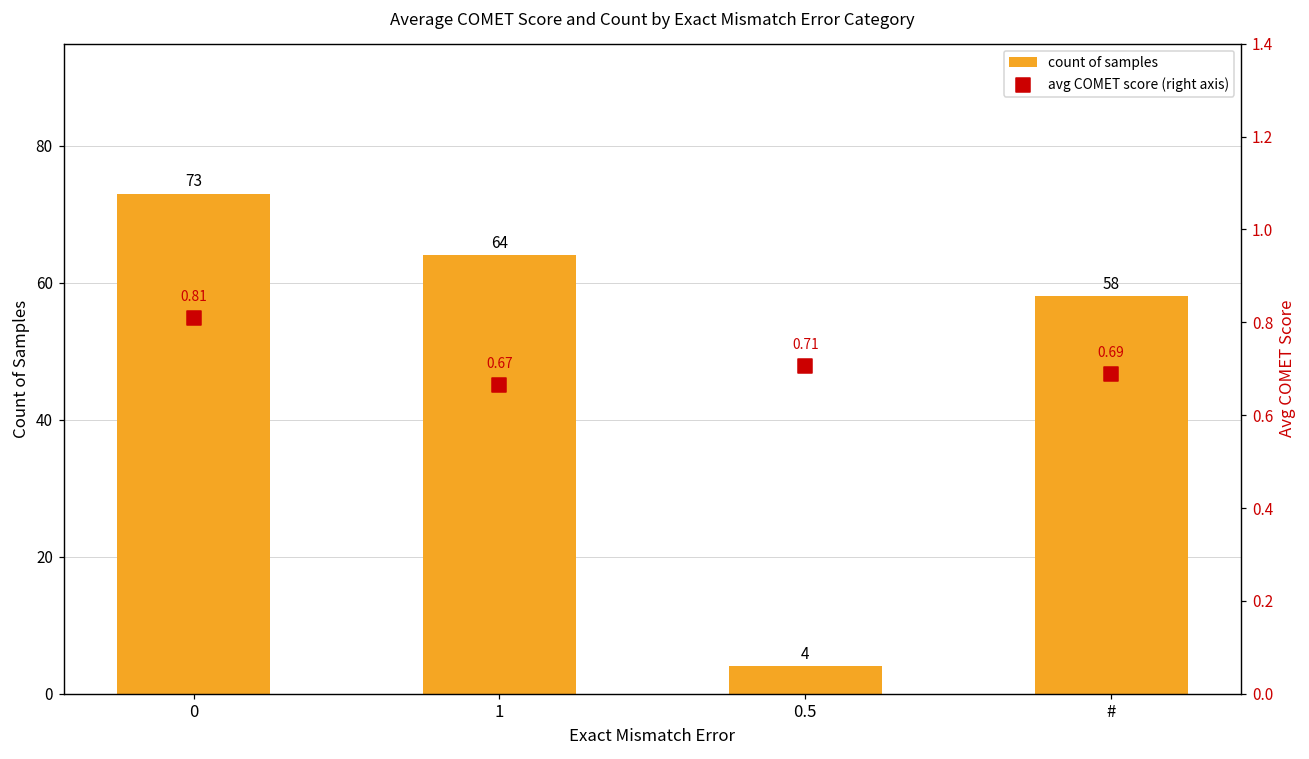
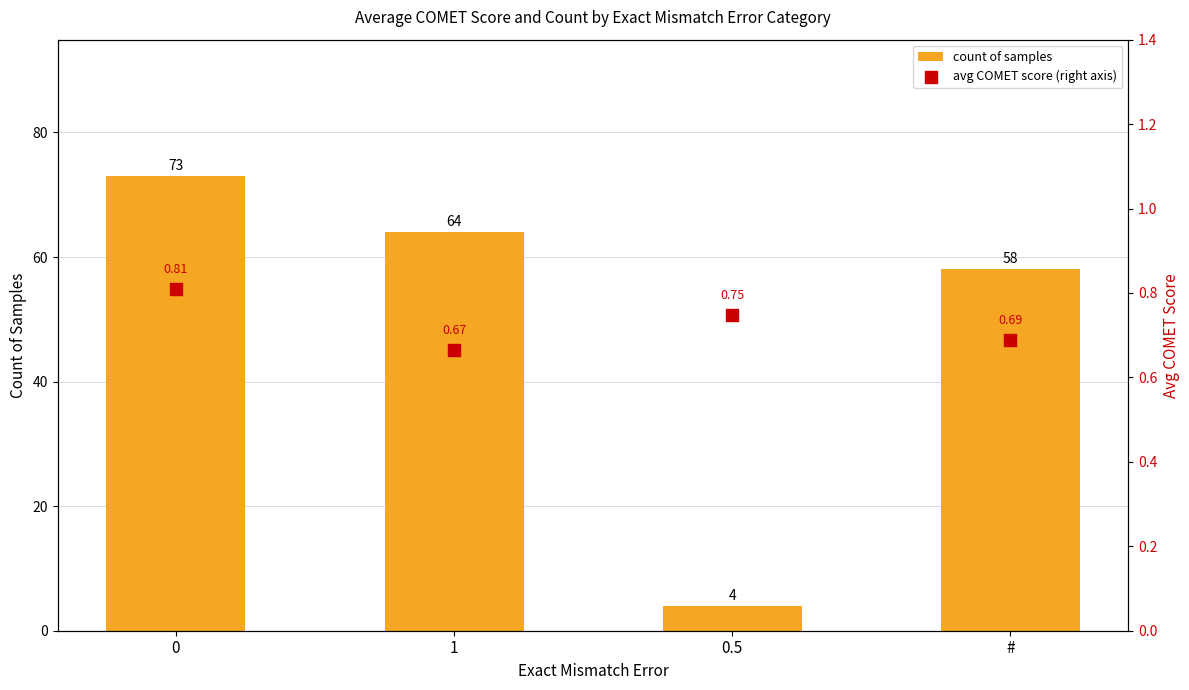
  {
    "count of samples": {
      "0": 73,
      "1": 64,
      "0.5": 4,
      "#": 58
    },
    "avg COMET score (right axis)": {
-     "0.5": 0.71
+     "0.5": 0.75
    }
  }
